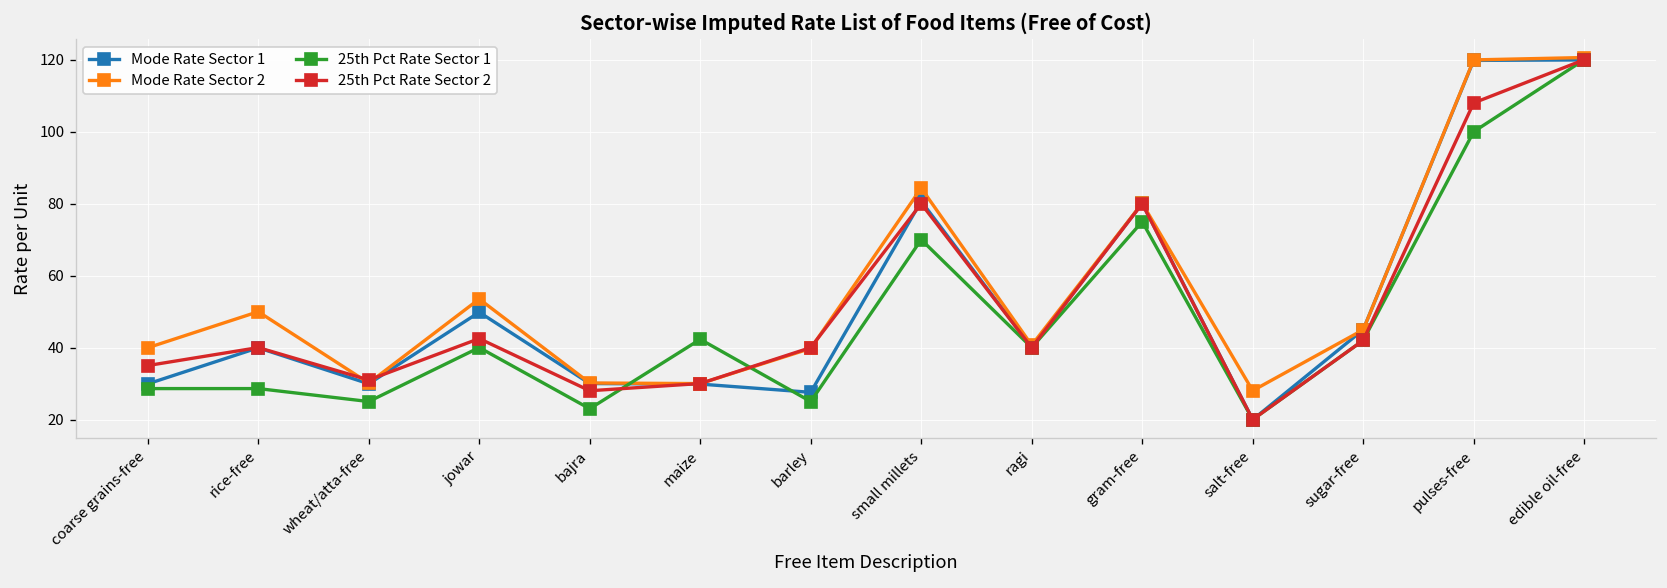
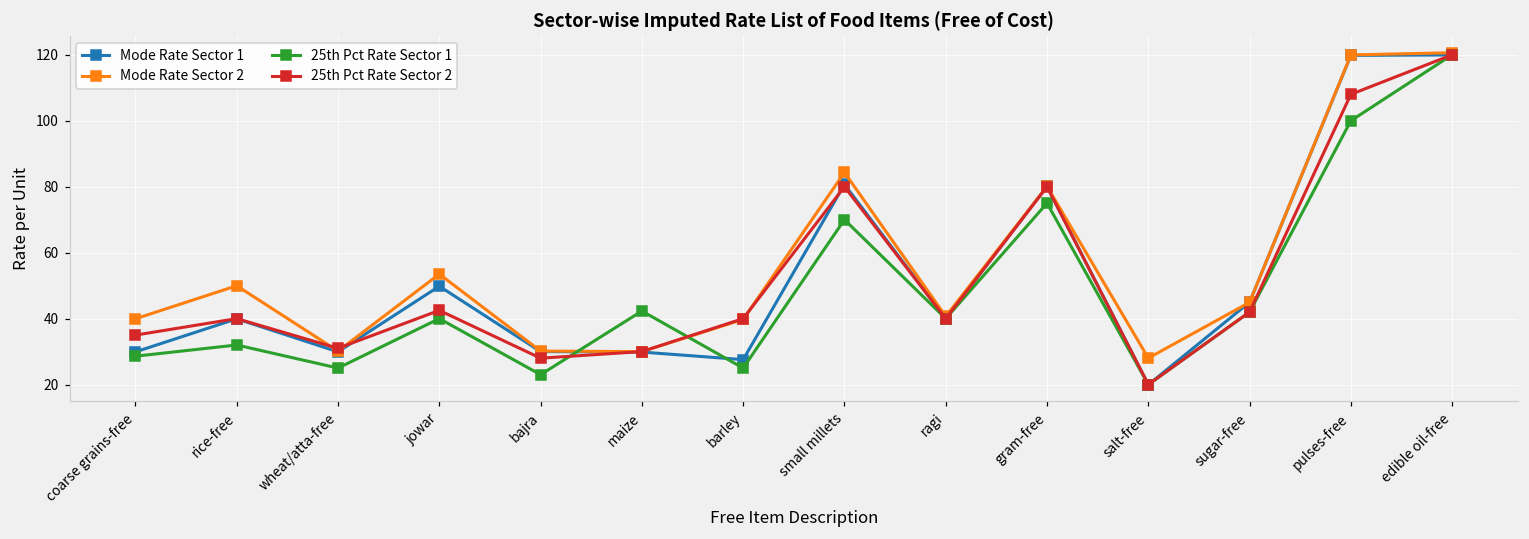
  {
    "Mode Rate Sector 1": {
      "coarse grains-free": 30,
      "jowar": 50,
      "barley": 28
    },
    "Mode Rate Sector 2": {
      "coarse grains-free": 40,
      "rice-free": 50,
      "jowar": 54,
      "small millets": 84,
      "salt-free": 28
    },
    "25th Pct Rate Sector 1": {
      "coarse grains-free": 29,
-     "rice-free": 29,
+     "rice-free": 32,
      "wheat/atta-free": 25,
      "jowar": 40,
      "bajra": 23,
      "maize": 42,
      "barley": 25,
      "small millets": 70,
      "gram-free": 75,
      "pulses-free": 100
    },
    "25th Pct Rate Sector 2": {
      "coarse grains-free": 35,
      "wheat/atta-free": 31,
      "jowar": 43,
      "bajra": 28,
      "pulses-free": 108
    }
  }
